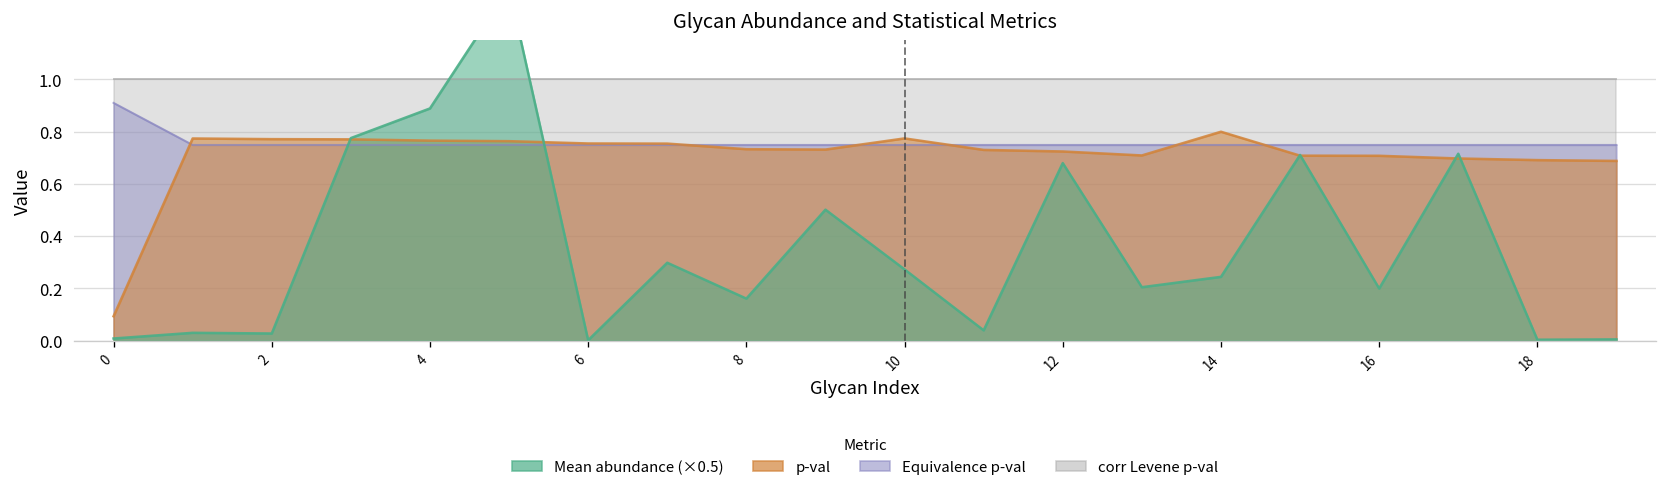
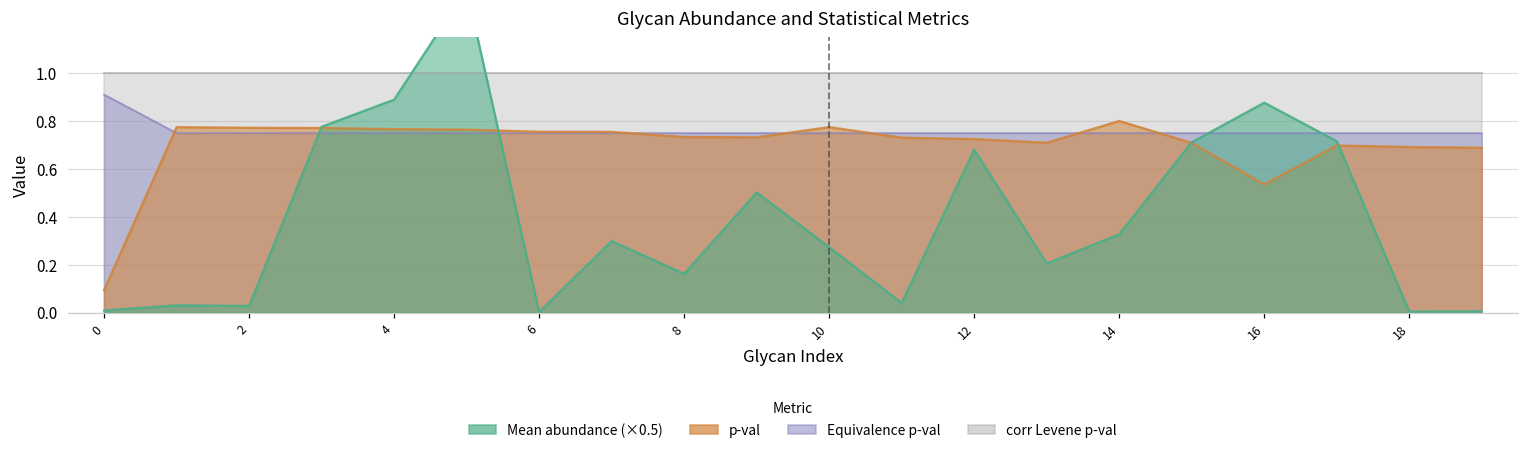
  {
    "p-val": {
      "0": 0.09,
      "2": 0.77,
      "4": 0.77,
      "8": 0.73,
      "10": 0.77,
      "12": 0.72,
      "14": 0.80,
-     "16": 0.71,
+     "16": 0.53,
      "18": 0.69
    },
    "Mean abundance (×0.5)": {
      "0": 0.01,
      "2": 0.03,
      "4": 0.89,
      "6": 0.00,
      "8": 0.16,
      "10": 0.27,
      "12": 0.68,
-     "14": 0.24,
-     "16": 0.20,
+     "14": 0.33,
+     "16": 0.88,
      "18": 0.00
    }
  }
